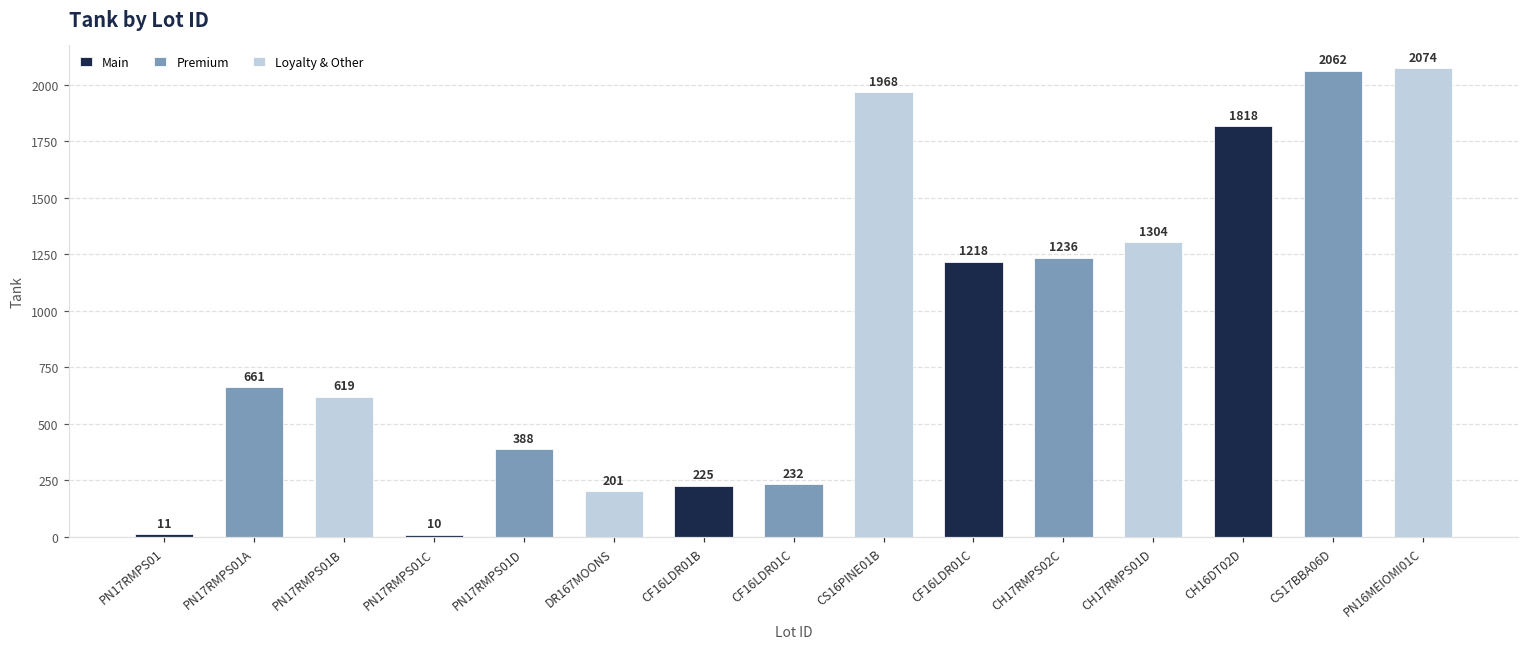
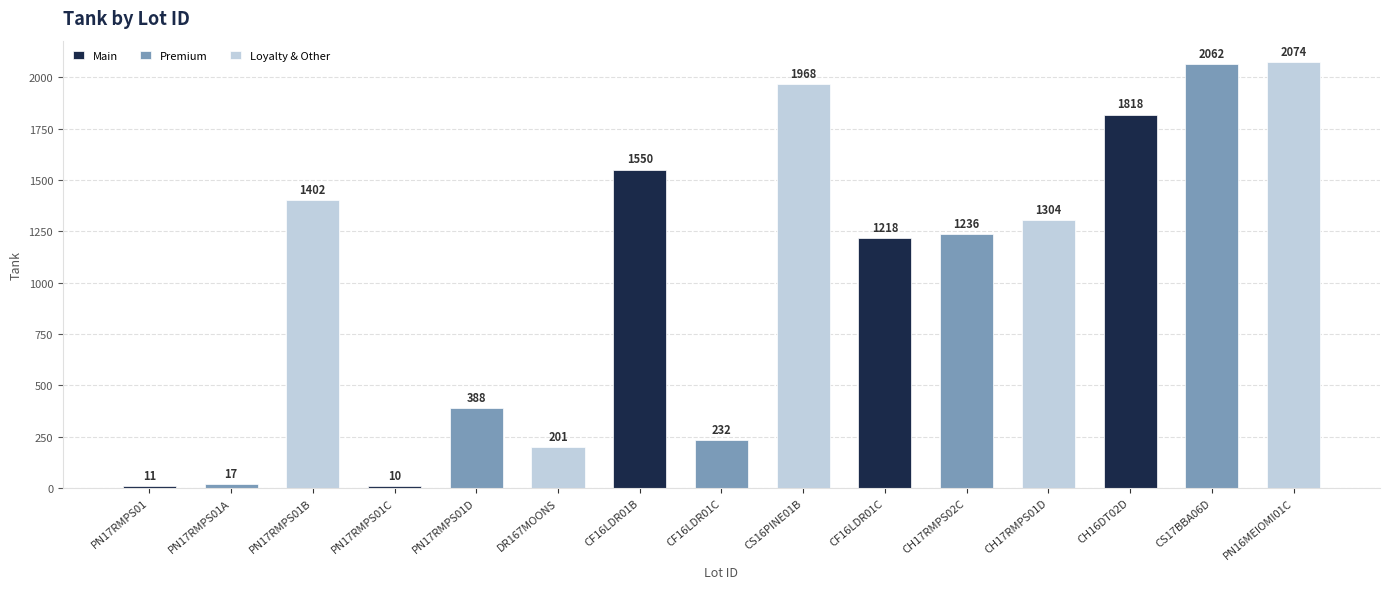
  {
    "PN17RMPS01": 11,
-   "PN17RMPS01A": 661,
-   "PN17RMPS01B": 619,
+   "PN17RMPS01A": 17,
+   "PN17RMPS01B": 1402,
    "PN17RMPS01C": 10,
    "PN17RMPS01D": 388,
    "DR167MOONS": 201,
-   "CF16LDR01B": 225,
+   "CF16LDR01B": 1550,
    "CS16PINE01B": 1968,
    "CH17RMPS02C": 1236,
    "CH17RMPS01D": 1304,
    "CH16DT02D": 1818,
    "CS17BBA06D": 2062,
    "PN16MEIOMI01C": 2074
  }
